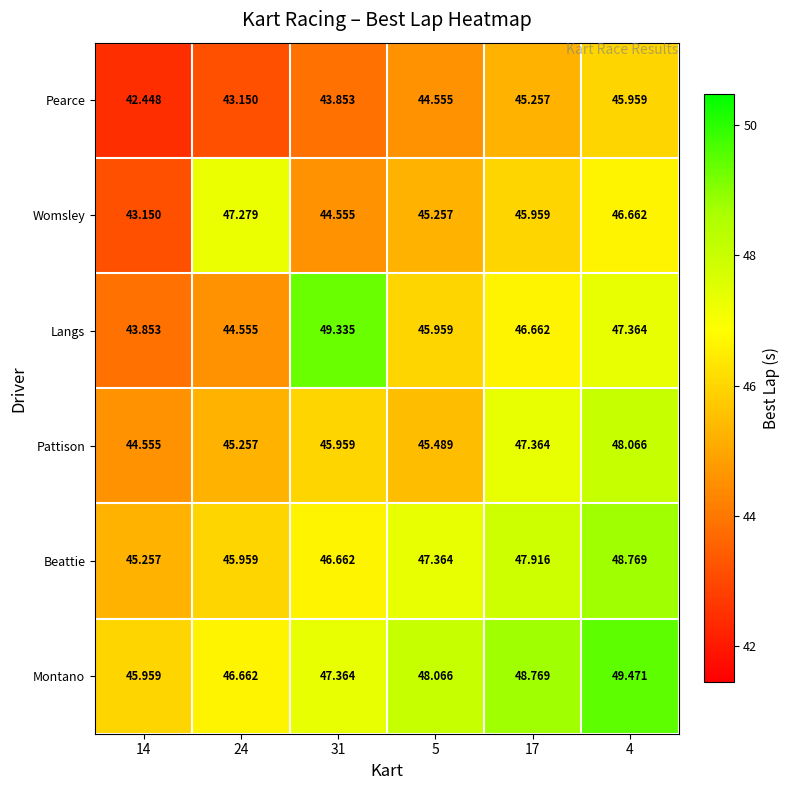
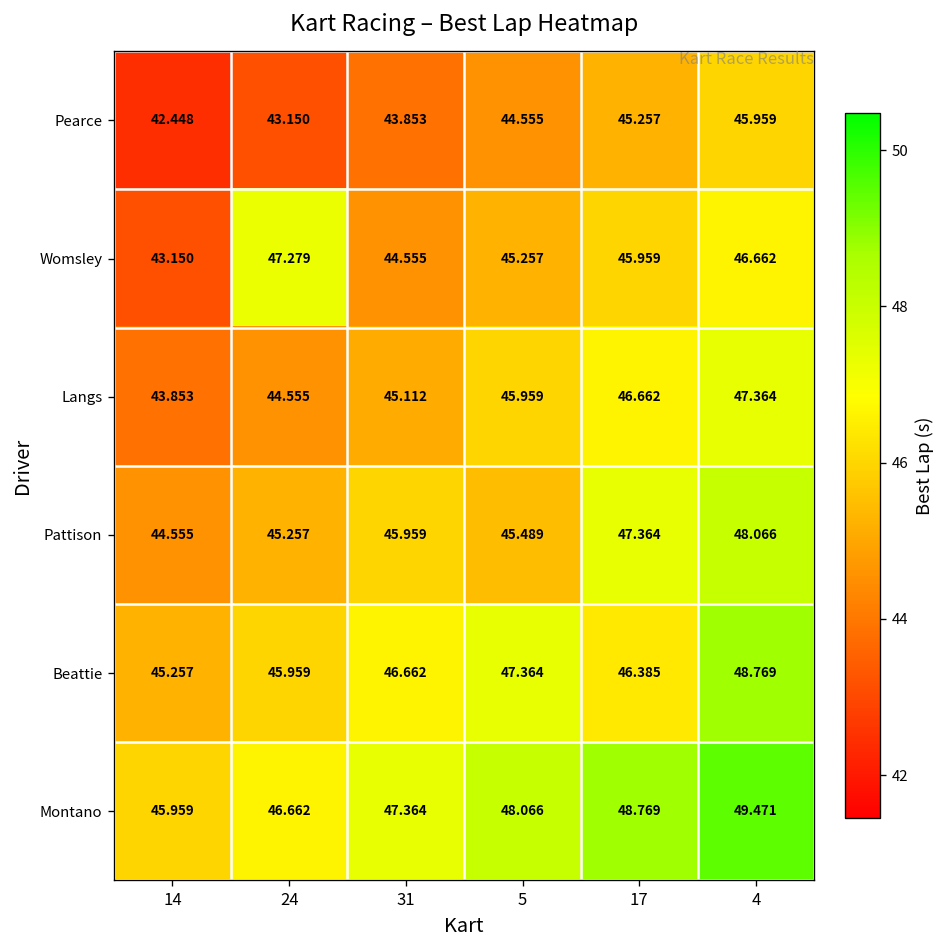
  {
    "Pearce": {
      "14": 42.448,
      "24": 43.150,
      "31": 43.853,
      "5": 44.555,
      "17": 45.257
    },
    "Womsley": {
      "14": 43.150,
      "24": 47.279,
      "31": 44.555,
      "5": 45.257,
      "17": 45.959,
      "4": 46.662
    },
    "Langs": {
      "14": 43.853,
      "24": 44.555,
-     "31": 49.335,
+     "31": 45.112,
      "5": 45.959,
      "17": 46.662,
      "4": 47.364
    },
    "Pattison": {
      "14": 44.555,
      "24": 45.257,
      "31": 45.959,
      "5": 45.489,
      "17": 47.364,
      "4": 48.066
    },
    "Beattie": {
      "14": 45.257,
      "24": 45.959,
      "31": 46.662,
      "5": 47.364,
-     "17": 47.916,
+     "17": 46.385,
      "4": 48.769
    },
    "Montano": {
      "14": 45.959,
      "24": 46.662,
      "31": 47.364,
      "5": 48.066,
      "17": 48.769,
      "4": 49.471
    }
  }
